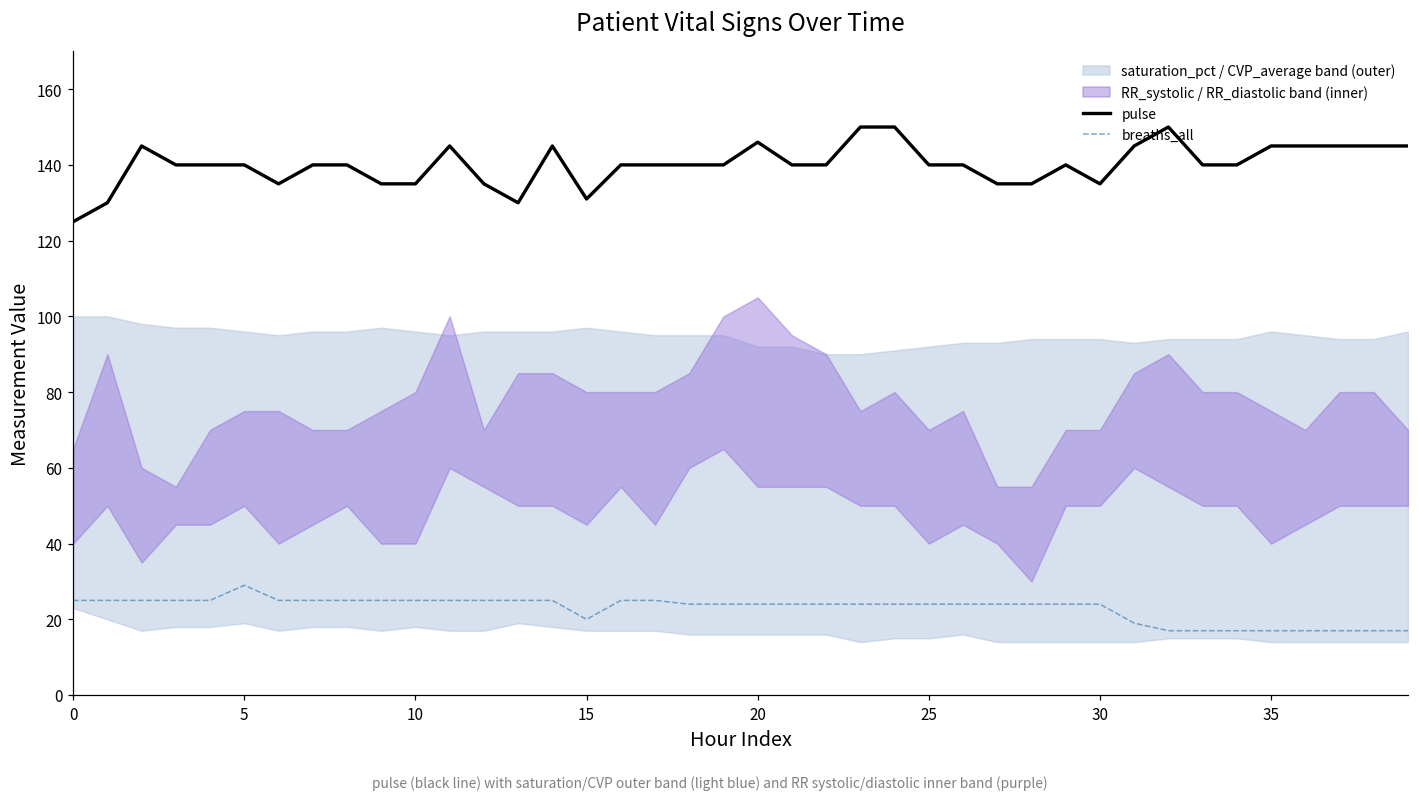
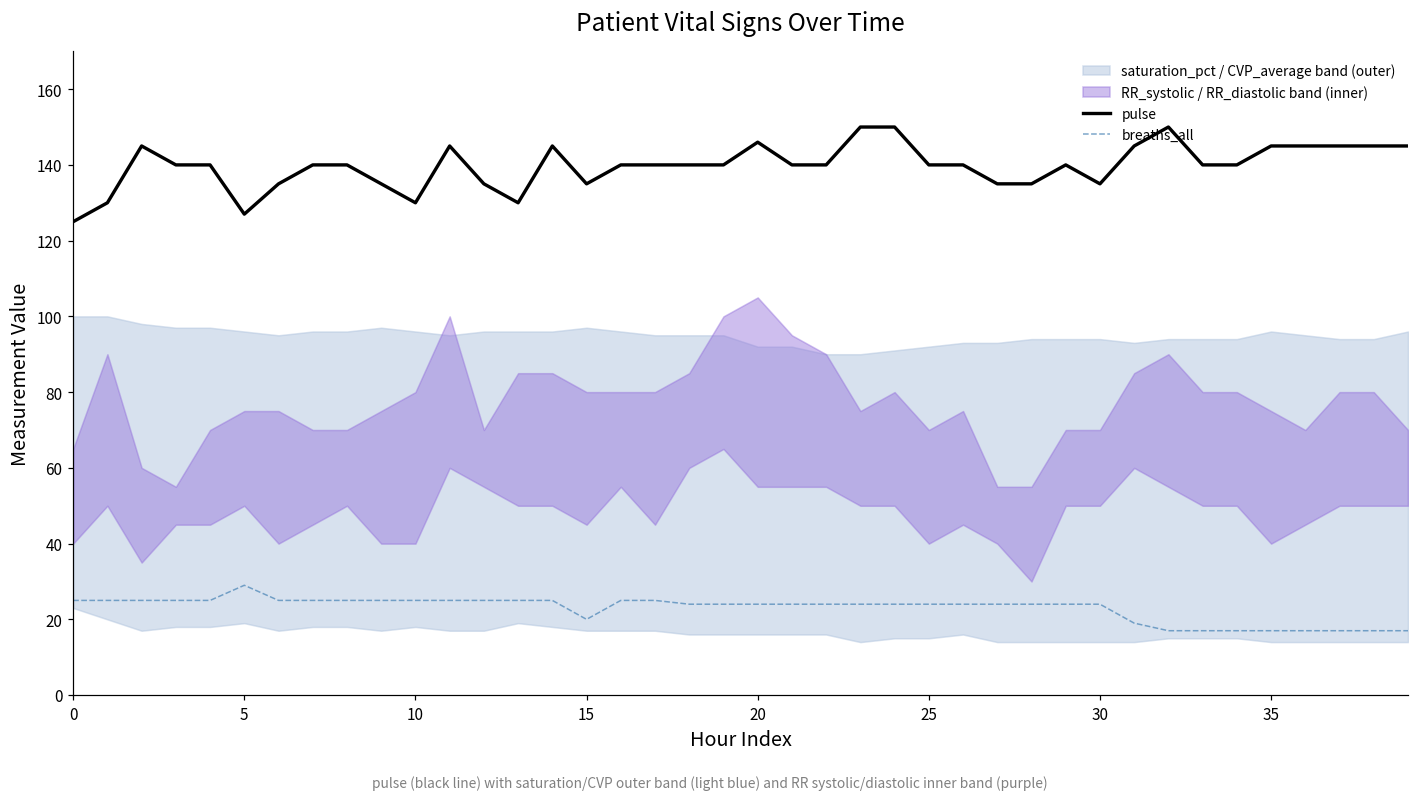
  {
    "pulse": {
      "0": 125,
-     "5": 140,
-     "10": 135,
-     "15": 131,
+     "5": 127,
+     "10": 130,
+     "15": 135,
      "20": 146,
      "25": 140,
      "30": 135,
      "35": 145
    },
    "breaths_all": {
      "0": 25,
      "5": 29,
      "10": 25,
      "15": 20,
      "20": 24,
      "25": 24,
      "30": 24,
      "35": 17
    }
  }
